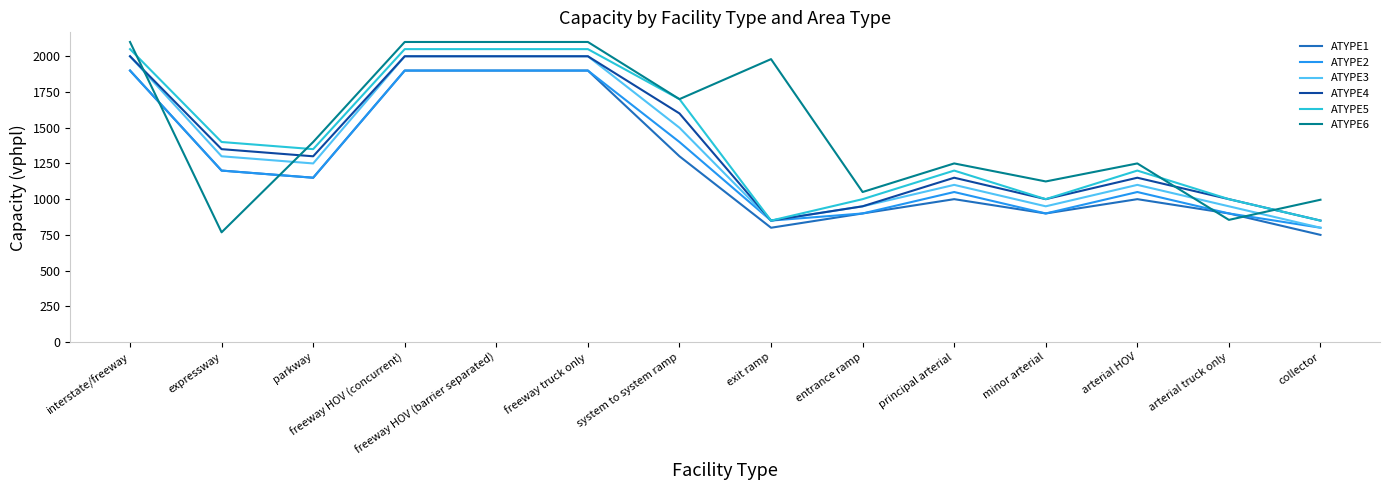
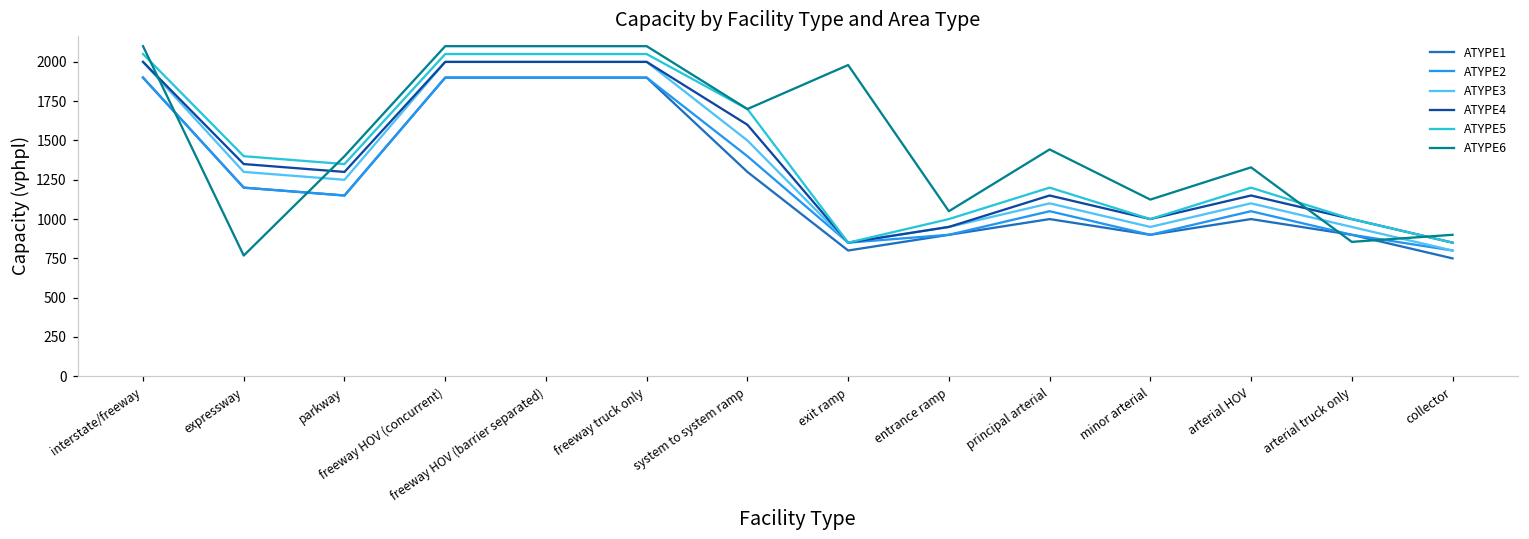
  {
    "ATYPE6": {
      "interstate/freeway": 2100,
      "expressway": 770,
      "parkway": 1400,
      "freeway HOV (concurrent)": 2100,
      "freeway HOV (barrier separated)": 2100,
      "freeway truck only": 2100,
      "exit ramp": 1980,
      "entrance ramp": 1050,
-     "principal arterial": 1250,
+     "principal arterial": 1440,
      "minor arterial": 1120,
-     "arterial HOV": 1250,
+     "arterial HOV": 1330,
      "arterial truck only": 860,
-     "collector": 1000
+     "collector": 900
    }
  }
